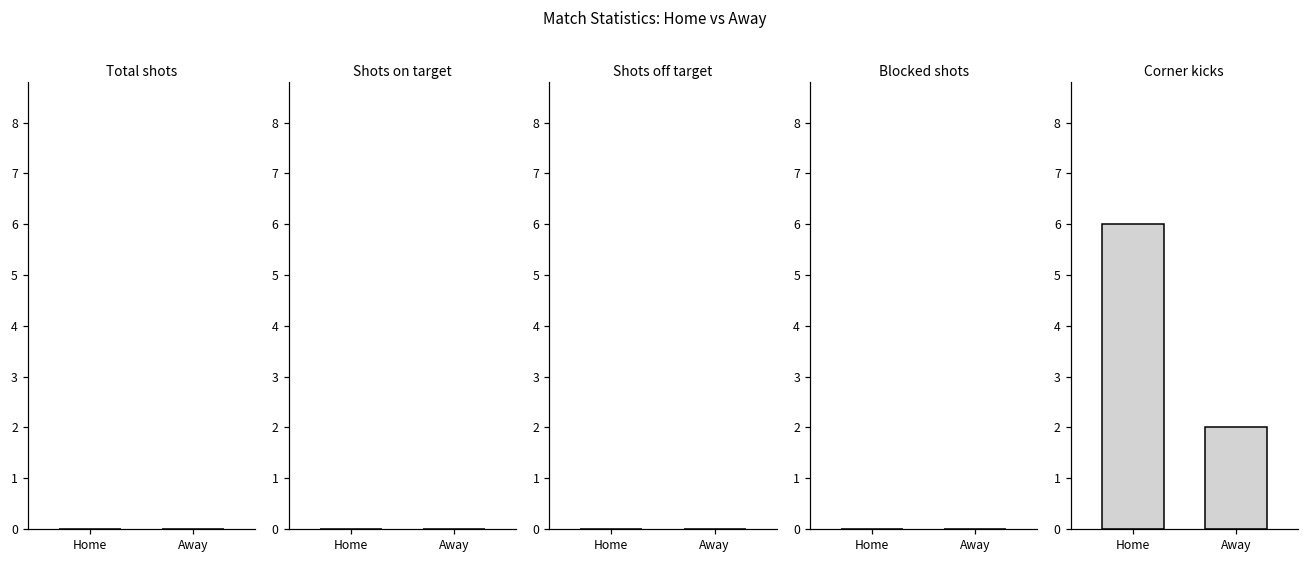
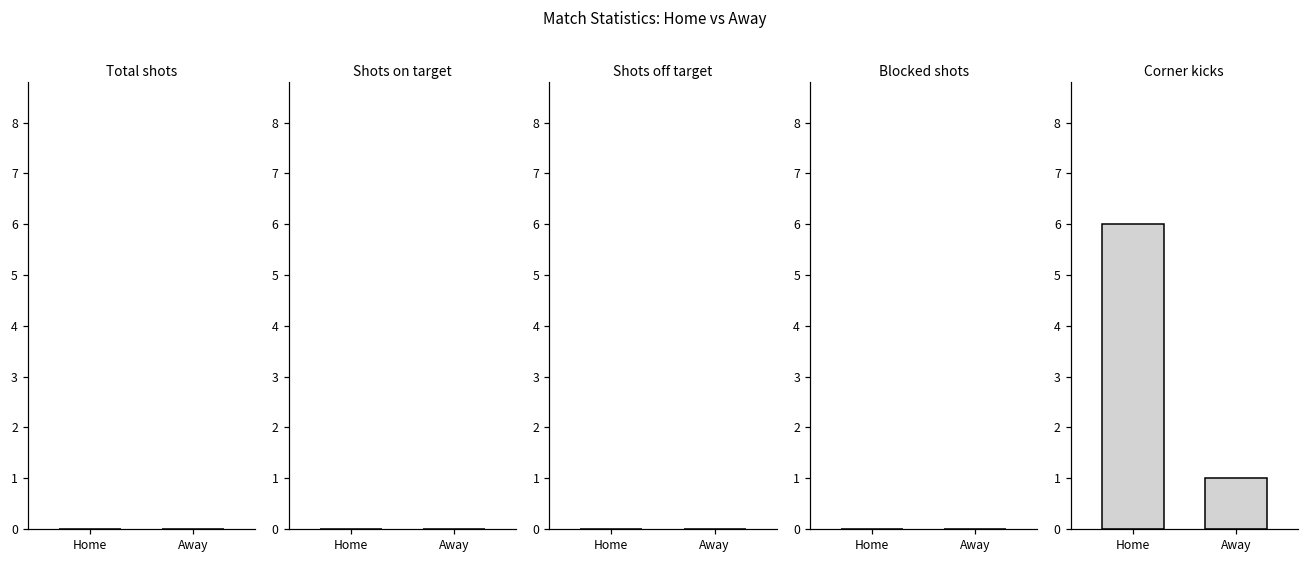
  {
    "Total shots": {
      "Home": 0.0,
      "Away": 0.0
    },
    "Shots on target": {
      "Home": 0.0,
      "Away": 0.0
    },
    "Shots off target": {
      "Home": 0.0,
      "Away": 0.0
    },
    "Blocked shots": {
      "Home": 0.0,
      "Away": 0.0
    },
    "Corner kicks": {
      "Home": 6,
-     "Away": 2
+     "Away": 1
    }
  }
